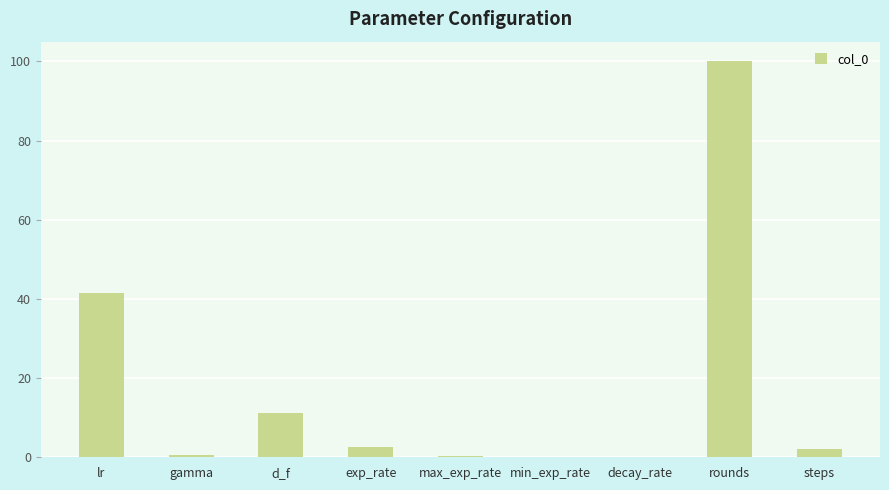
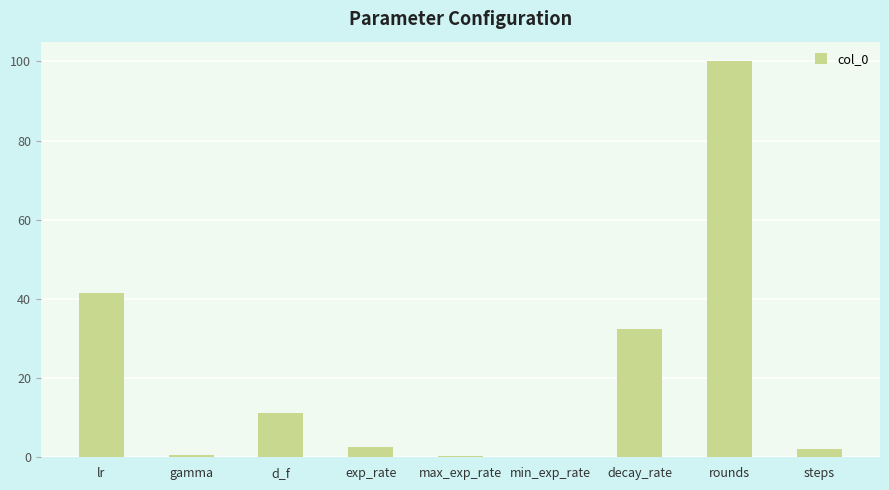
  {
    "lr": 42,
    "gamma": 1,
    "d_f": 11,
    "exp_rate": 3,
-   "decay_rate": 0,
+   "decay_rate": 32,
    "rounds": 100,
    "steps": 2
  }
